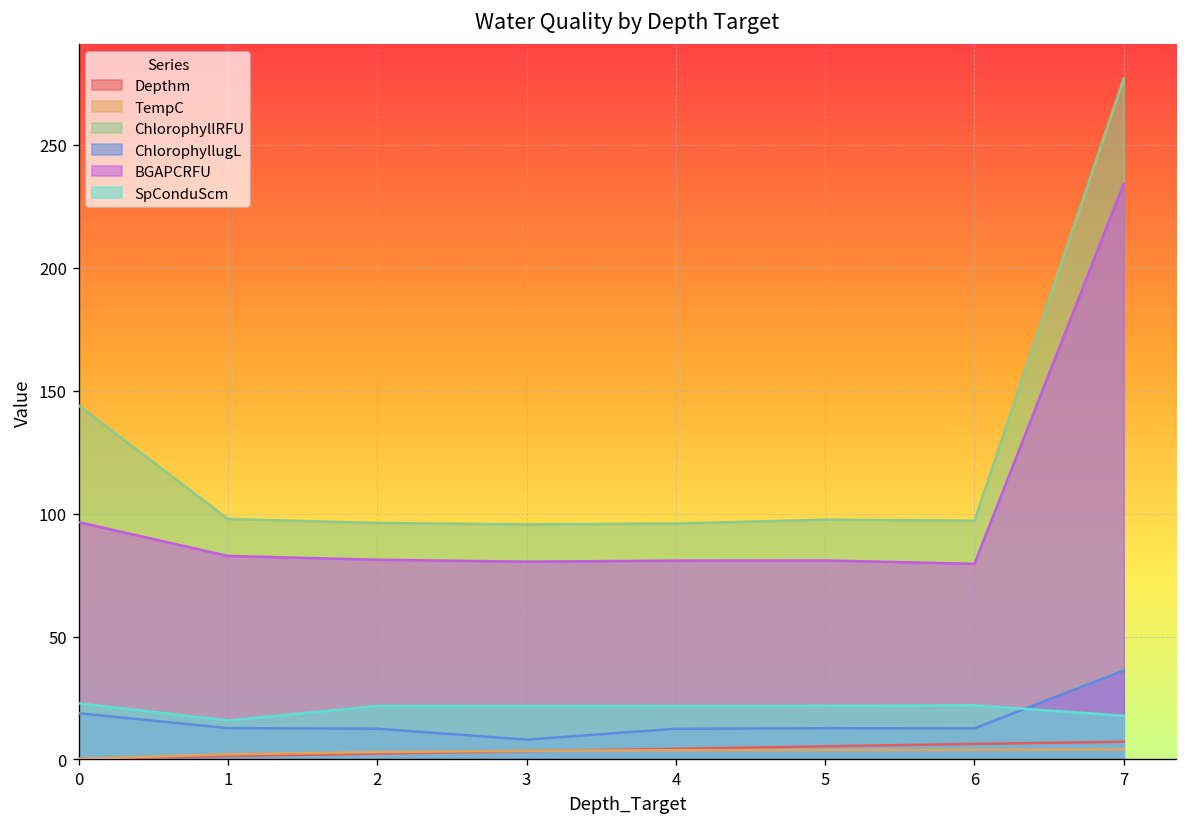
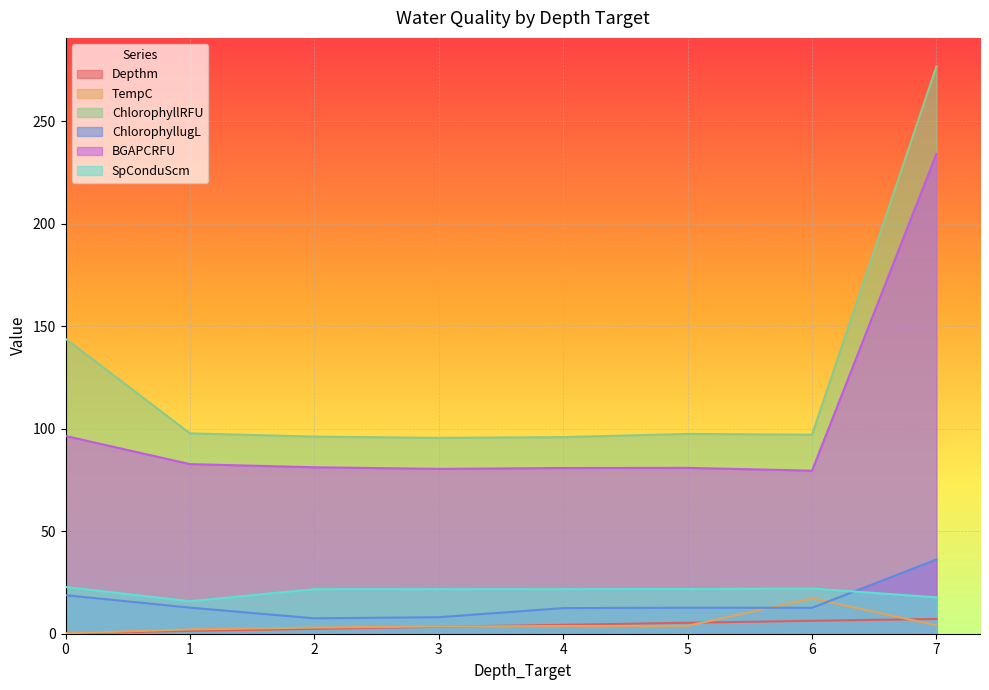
  {
    "Depthm": {
      "5": 5,
      "6": 6,
      "7": 7
    },
    "TempC": {
      "5": 4,
-     "6": 4,
+     "6": 17,
      "7": 4
    },
    "ChlorophyllRFU": {
      "0": 144,
      "1": 98,
      "2": 96,
      "3": 96,
      "4": 96,
      "5": 98,
      "6": 97,
      "7": 277
    },
    "ChlorophyllugL": {
      "0": 19,
      "1": 13,
-     "2": 13,
+     "2": 8,
      "3": 8,
      "4": 12,
      "5": 13,
      "6": 13,
      "7": 36
    },
    "BGAPCRFU": {
      "0": 97,
      "1": 83,
      "2": 81,
      "3": 80,
      "4": 81,
      "5": 81,
      "6": 80,
      "7": 234
    },
    "SpConduScm": {
      "0": 23,
      "1": 16,
      "2": 22,
      "3": 22,
      "4": 22,
      "5": 22,
      "6": 22,
      "7": 18
    }
  }
